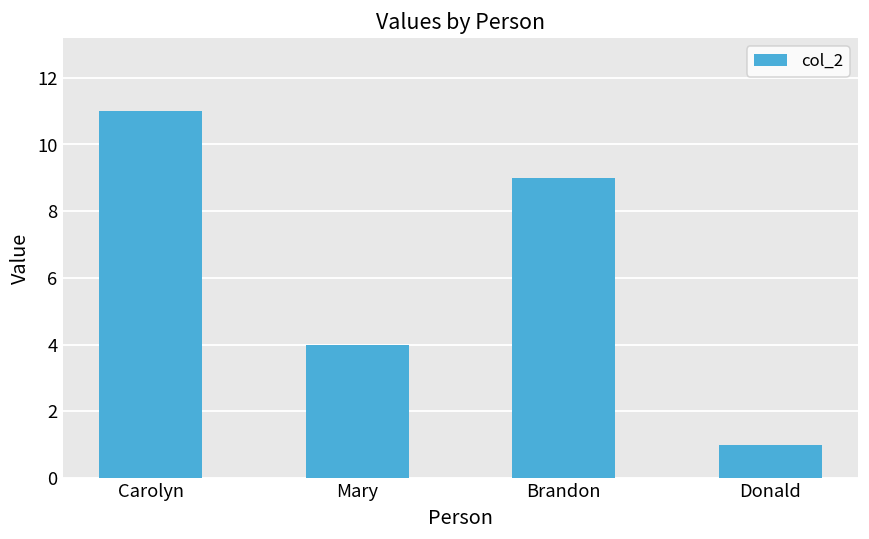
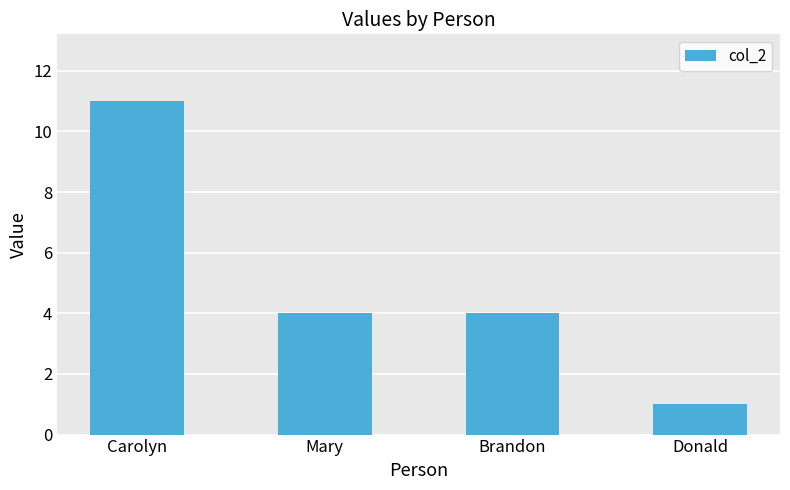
  {
    "Carolyn": 11,
    "Mary": 4,
-   "Brandon": 9,
+   "Brandon": 4,
    "Donald": 1
  }
